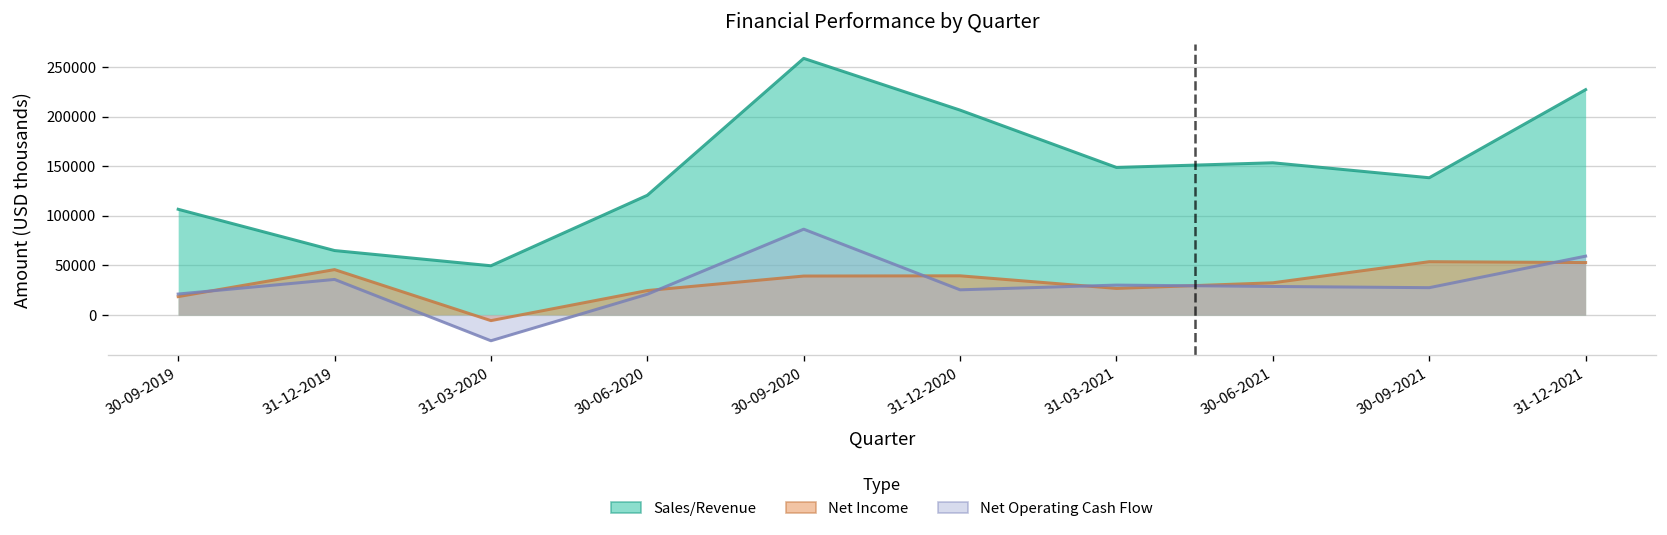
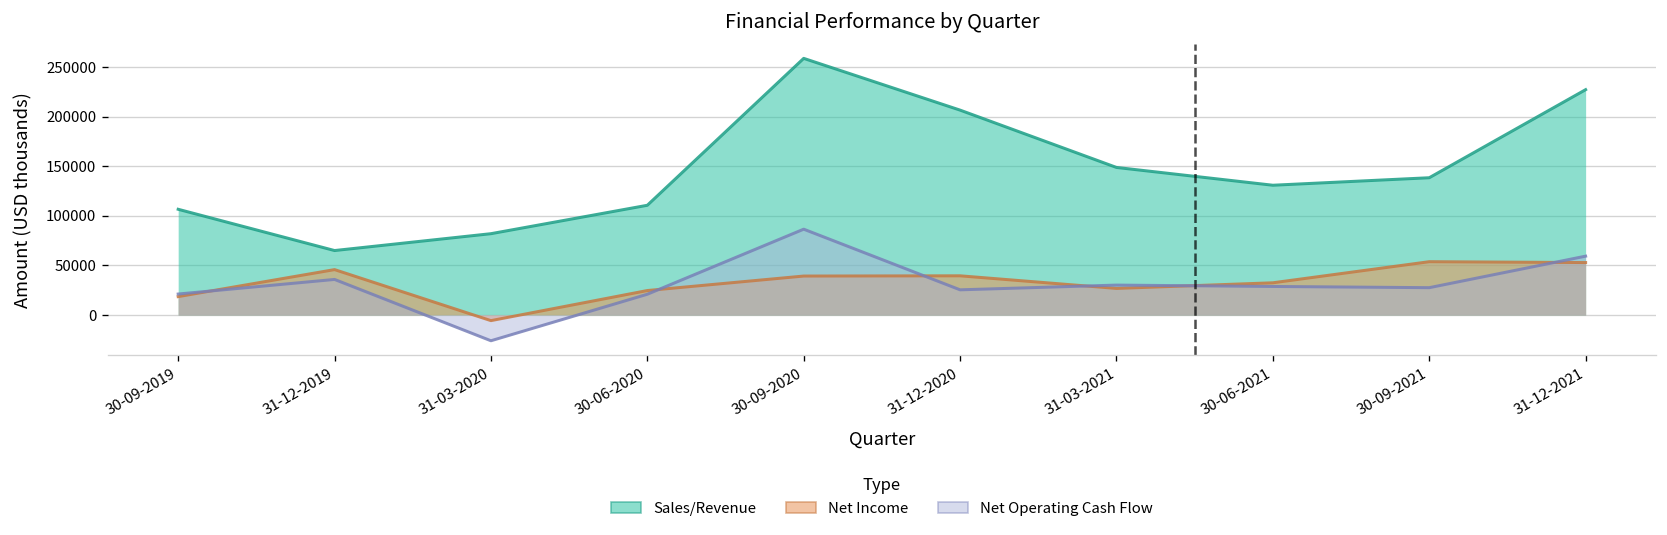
  {
    "Sales/Revenue": {
      "30-09-2019": 110000,
      "31-12-2019": 70000,
-     "31-03-2020": 50000,
-     "30-06-2020": 120000,
+     "31-03-2020": 80000,
+     "30-06-2020": 110000,
      "30-09-2020": 260000,
      "31-12-2020": 210000,
      "31-03-2021": 150000,
-     "30-06-2021": 150000,
+     "30-06-2021": 130000,
      "30-09-2021": 140000,
      "31-12-2021": 230000
    }
  }
